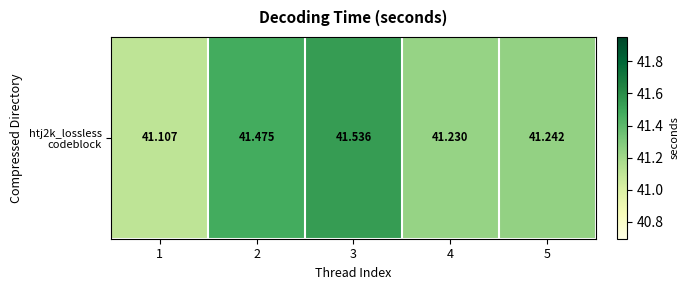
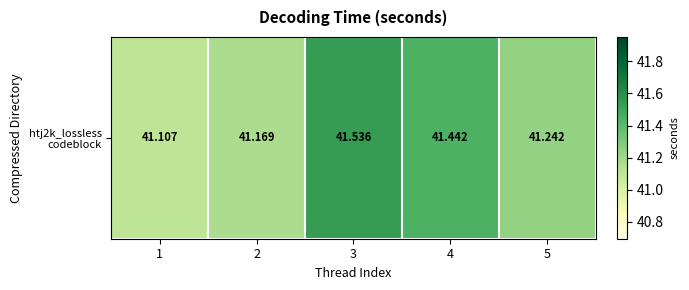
  {
    "htj2k_lossless codeblock": {
      "1": 41.107,
-     "2": 41.475,
+     "2": 41.169,
      "3": 41.536,
-     "4": 41.230,
+     "4": 41.442,
      "5": 41.242
    }
  }
